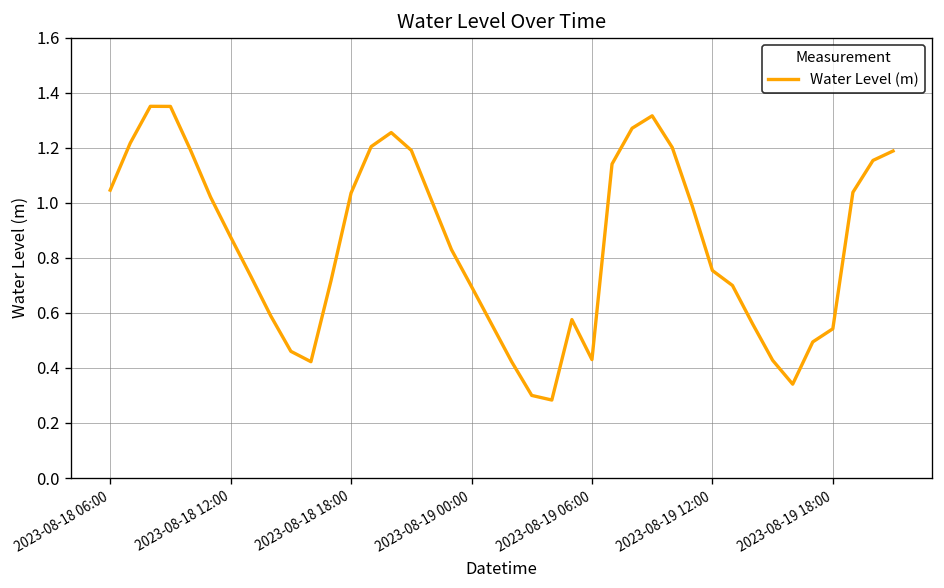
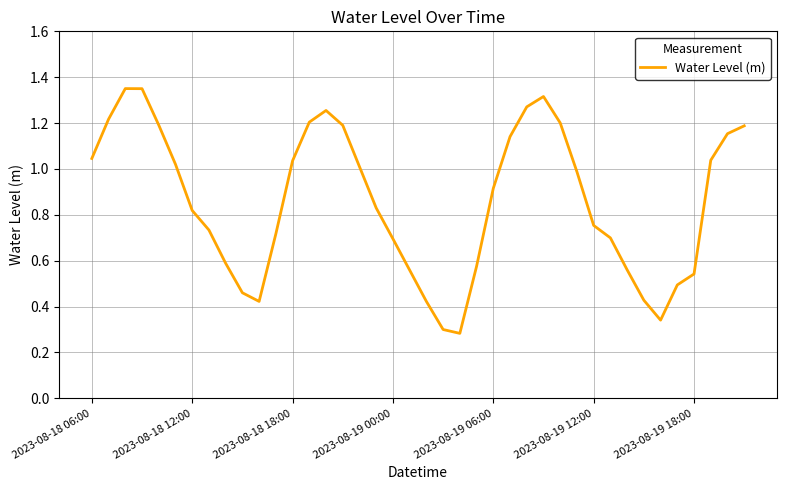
  {
    "2023-08-18 06:00": 1.05,
-   "2023-08-18 12:00": 0.88,
+   "2023-08-18 12:00": 0.82,
    "2023-08-18 18:00": 1.04,
    "2023-08-19 00:00": 0.70,
-   "2023-08-19 06:00": 0.43,
+   "2023-08-19 06:00": 0.92,
    "2023-08-19 12:00": 0.75,
    "2023-08-19 18:00": 0.54
  }
